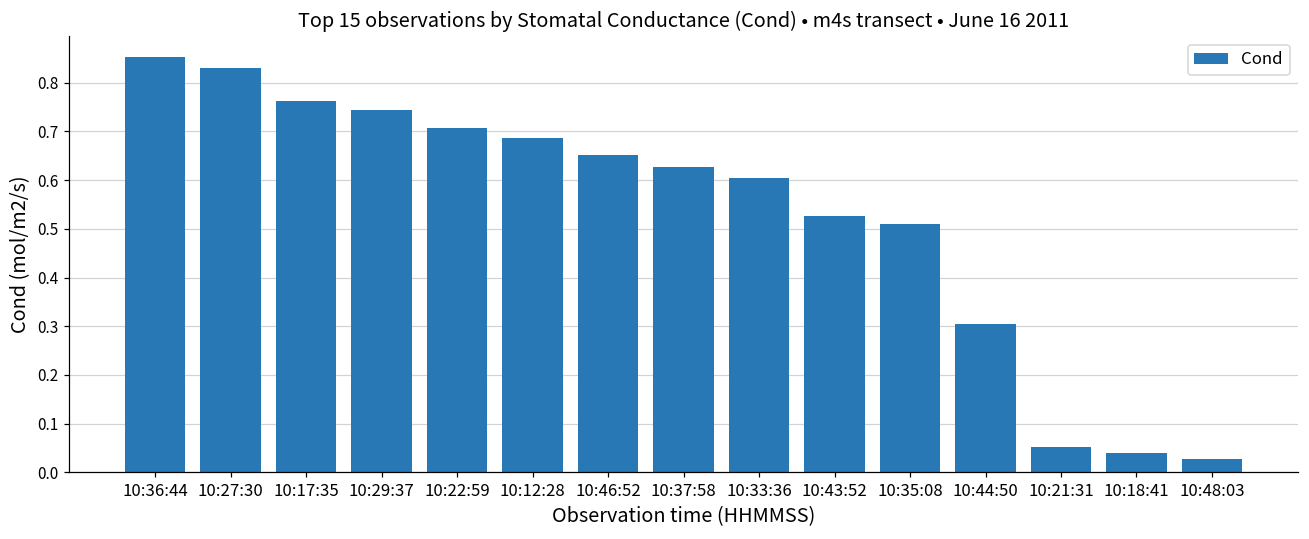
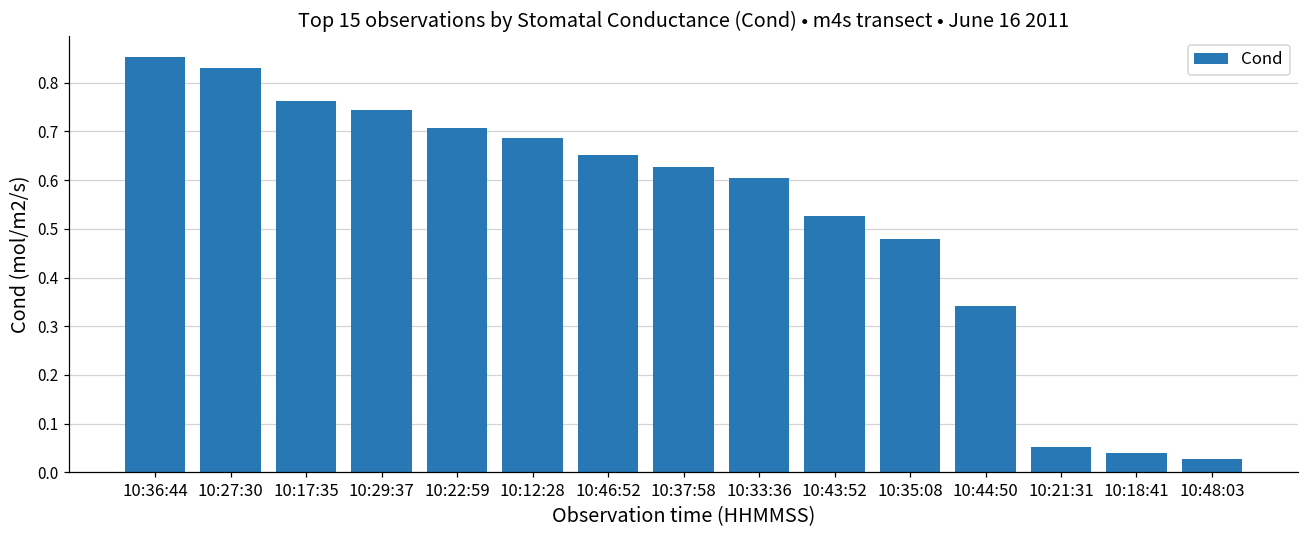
  {
    "10:36:44": 0.85,
    "10:27:30": 0.83,
    "10:17:35": 0.76,
    "10:29:37": 0.74,
    "10:22:59": 0.71,
    "10:12:28": 0.69,
    "10:46:52": 0.65,
    "10:37:58": 0.63,
    "10:33:36": 0.60,
    "10:43:52": 0.53,
-   "10:35:08": 0.51,
-   "10:44:50": 0.31,
+   "10:35:08": 0.48,
+   "10:44:50": 0.34,
    "10:21:31": 0.05,
    "10:18:41": 0.04,
    "10:48:03": 0.03
  }
